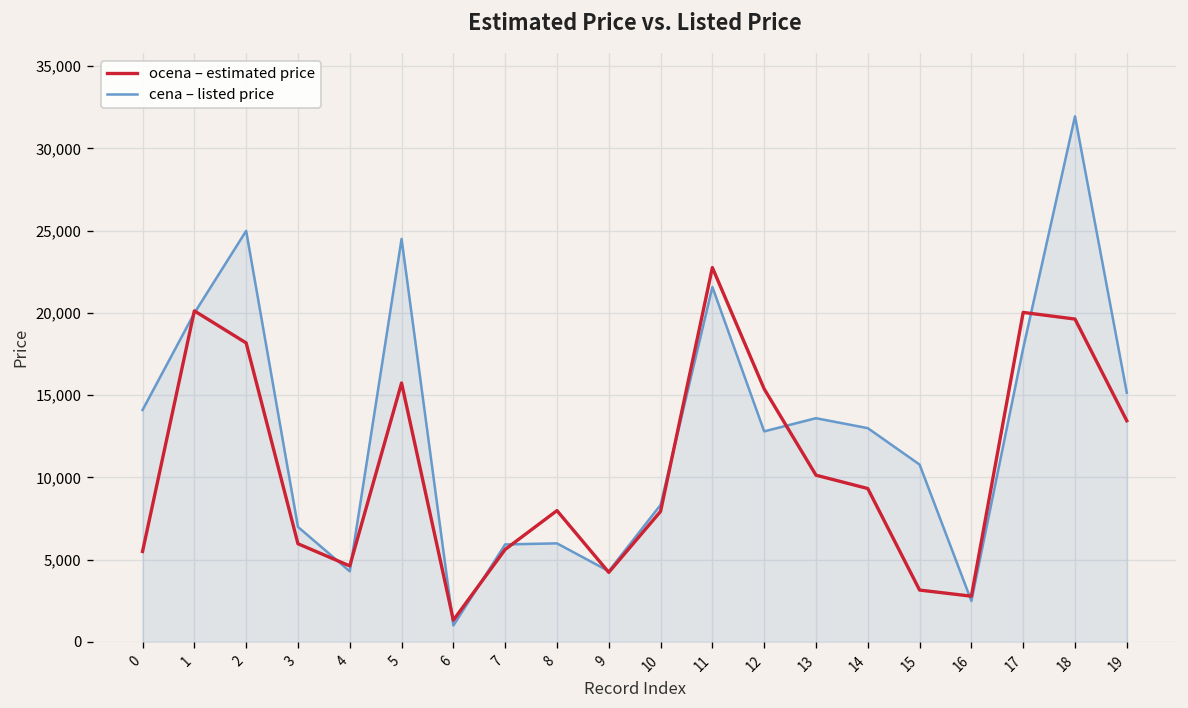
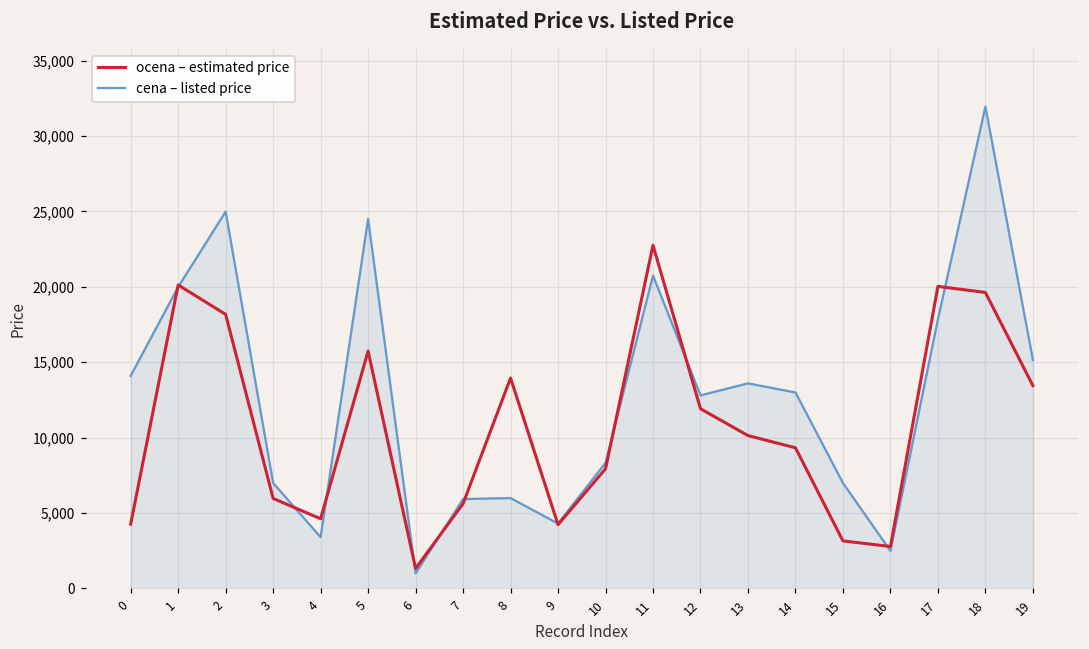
  {
    "ocena – estimated price": {
-     "0": "5,500",
+     "0": "4,300",
      "2": "18,200",
      "3": "6,000",
      "4": "4,600",
      "5": "15,700",
      "6": "1,300",
      "7": "5,600",
-     "8": "8,000",
+     "8": "14,000",
      "10": "7,900",
      "11": "22,800",
-     "12": "15,400",
+     "12": "11,900",
      "13": "10,100",
      "14": "9,300",
      "15": "3,200",
      "16": "2,800",
      "17": "20,000",
      "18": "19,600",
      "19": "13,400"
    },
    "cena – listed price": {
      "0": "14,100",
      "2": "25,000",
      "3": "7,000",
-     "4": "4,300",
+     "4": "3,400",
      "5": "24,500",
      "6": "1,000",
      "7": "5,900",
      "8": "6,000",
      "10": "8,300",
-     "11": "21,600",
+     "11": "20,800",
      "12": "12,800",
      "13": "13,600",
      "14": "13,000",
-     "15": "10,800",
+     "15": "7,000",
      "16": "2,500",
      "17": "17,900",
      "18": "32,000",
      "19": "15,200"
    }
  }
